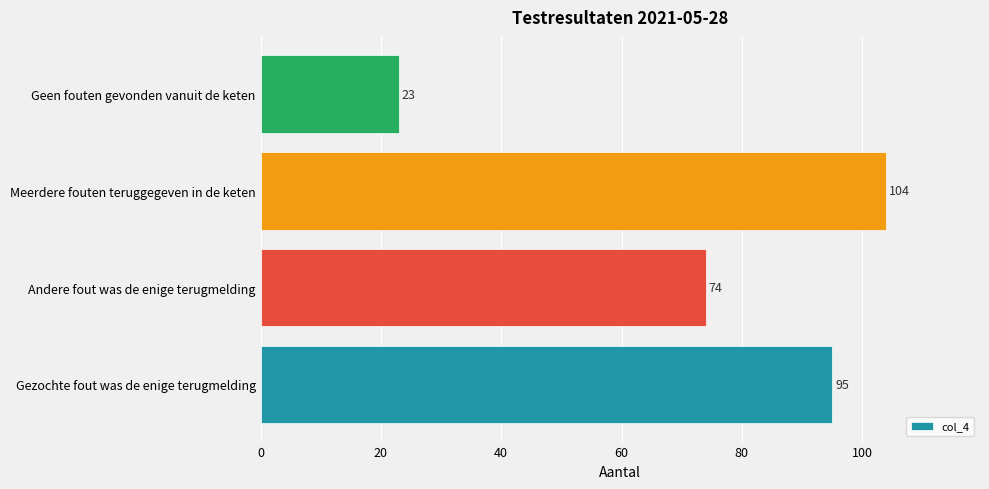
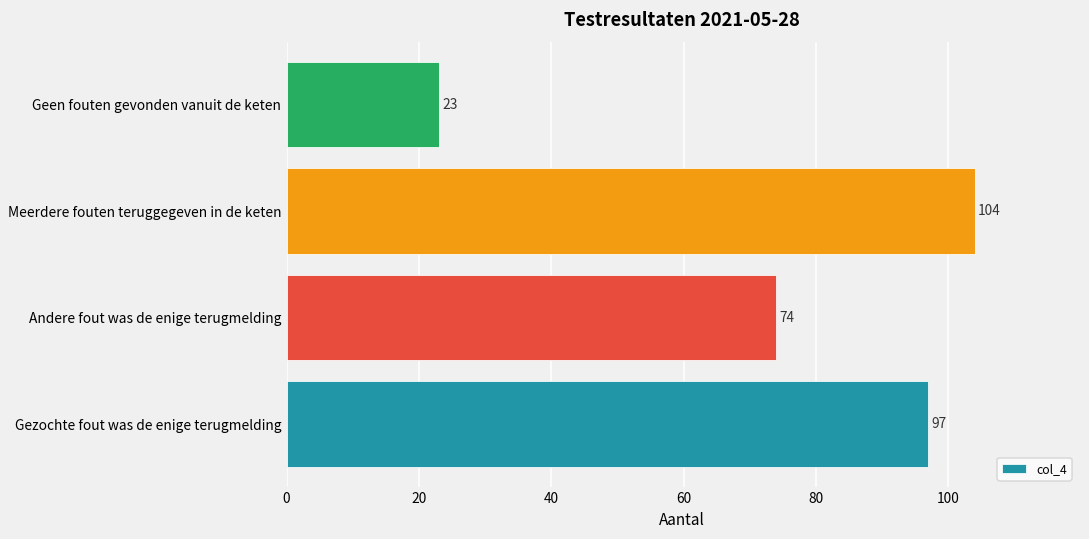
  {
    "Geen fouten gevonden vanuit de keten": 23,
    "Meerdere fouten teruggegeven in de keten": 104,
    "Andere fout was de enige terugmelding": 74,
-   "Gezochte fout was de enige terugmelding": 95
+   "Gezochte fout was de enige terugmelding": 97
  }
